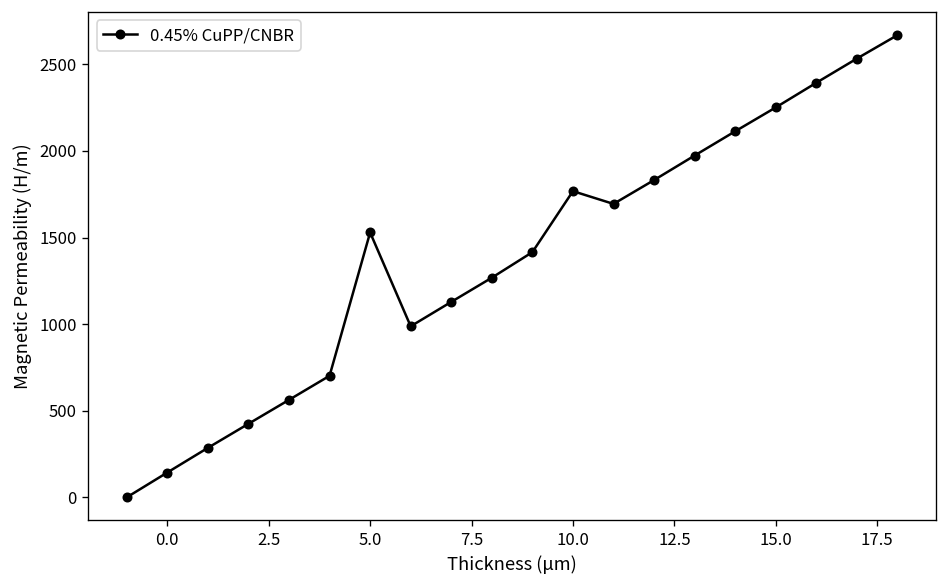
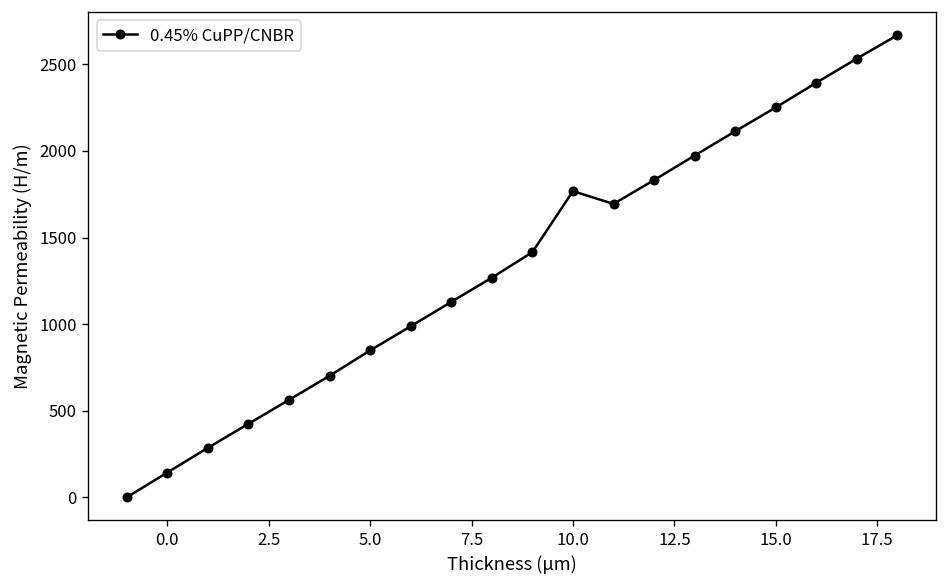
  {
    "0.0": 140,
-   "5.0": 1530,
+   "5.0": 850,
    "10.0": 1770,
    "15.0": 2250
  }
